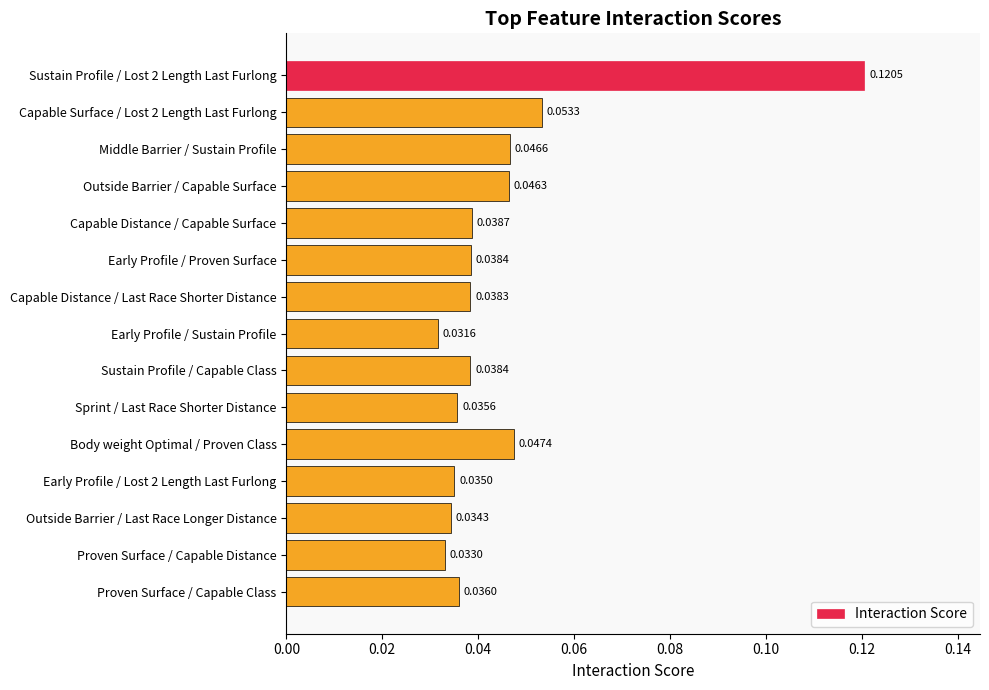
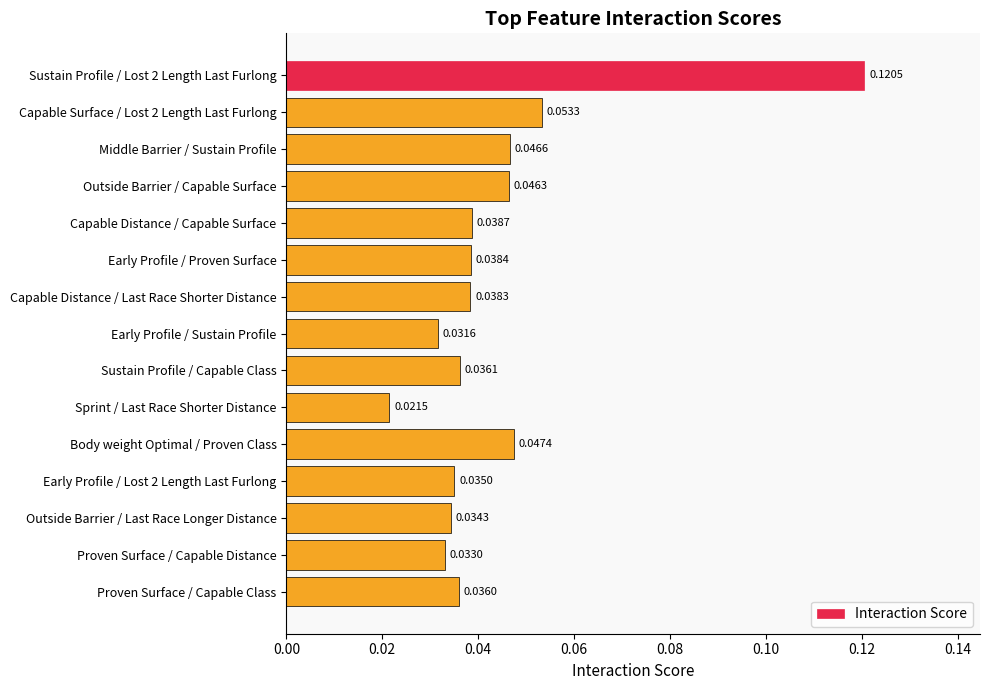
  {
    "Sustain Profile / Lost 2 Length Last Furlong": 0.1205,
    "Capable Surface / Lost 2 Length Last Furlong": 0.0533,
    "Middle Barrier / Sustain Profile": 0.0466,
    "Outside Barrier / Capable Surface": 0.0463,
    "Capable Distance / Capable Surface": 0.0387,
    "Early Profile / Proven Surface": 0.0384,
    "Capable Distance / Last Race Shorter Distance": 0.0383,
    "Early Profile / Sustain Profile": 0.0316,
-   "Sustain Profile / Capable Class": 0.0384,
-   "Sprint / Last Race Shorter Distance": 0.0356,
+   "Sustain Profile / Capable Class": 0.0361,
+   "Sprint / Last Race Shorter Distance": 0.0215,
    "Body weight Optimal / Proven Class": 0.0474,
    "Early Profile / Lost 2 Length Last Furlong": 0.0350,
    "Outside Barrier / Last Race Longer Distance": 0.0343,
    "Proven Surface / Capable Distance": 0.0330,
    "Proven Surface / Capable Class": 0.0360
  }
